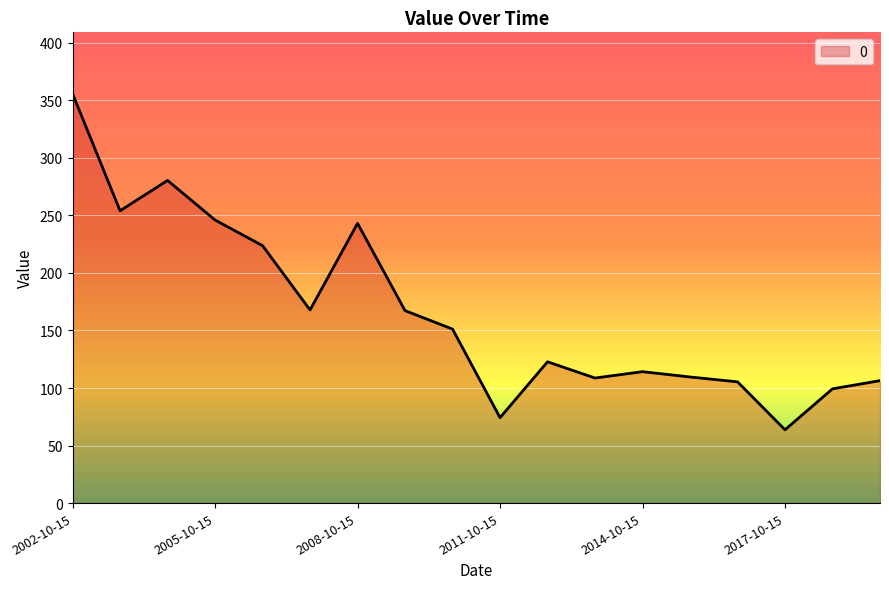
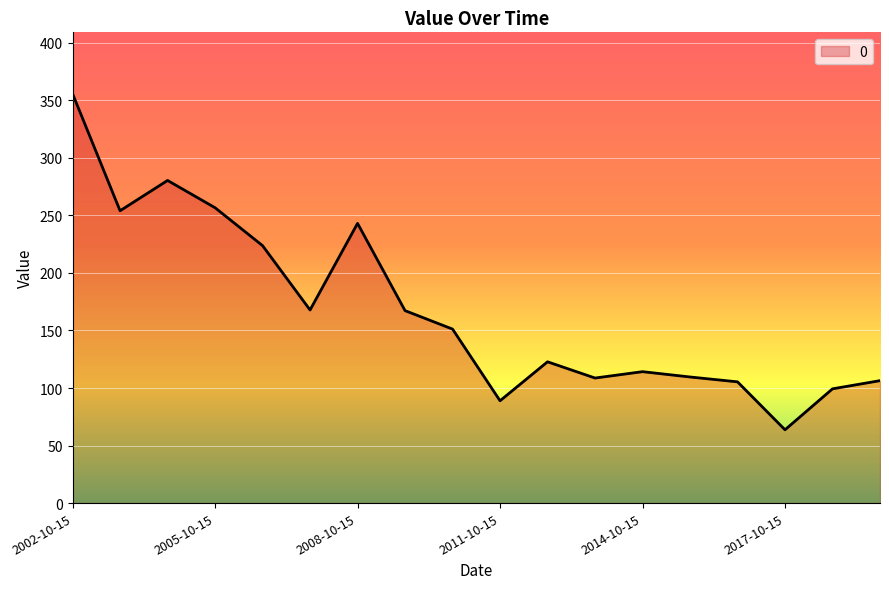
  {
    "2002-10-15": 356,
-   "2005-10-15": 246,
+   "2005-10-15": 257,
    "2008-10-15": 243,
-   "2011-10-15": 74,
+   "2011-10-15": 89,
    "2014-10-15": 114,
    "2017-10-15": 64
  }
